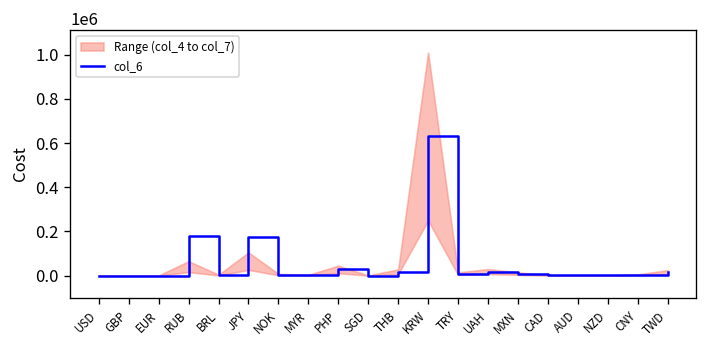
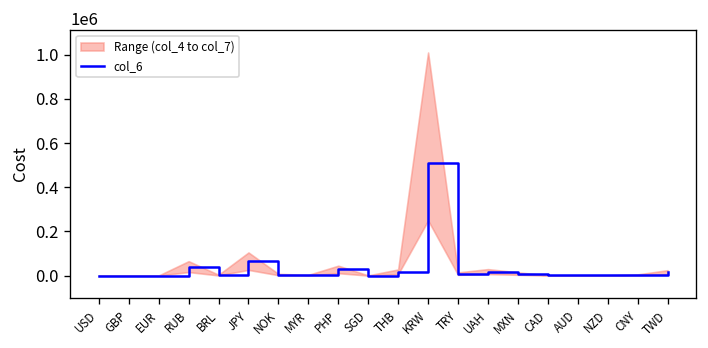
  {
    "col_6": {
-     "RUB": 180000,
-     "JPY": 170000,
+     "RUB": 40000,
+     "JPY": 70000,
      "PHP": 30000,
-     "KRW": 630000
+     "KRW": 510000
    }
  }
